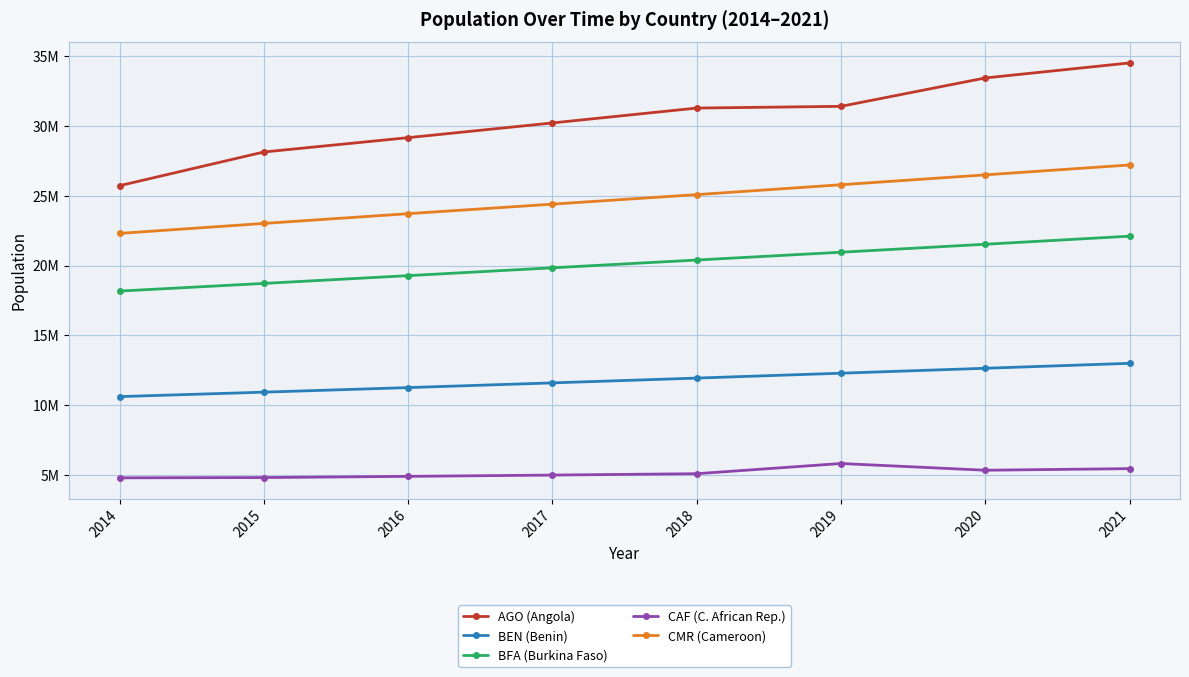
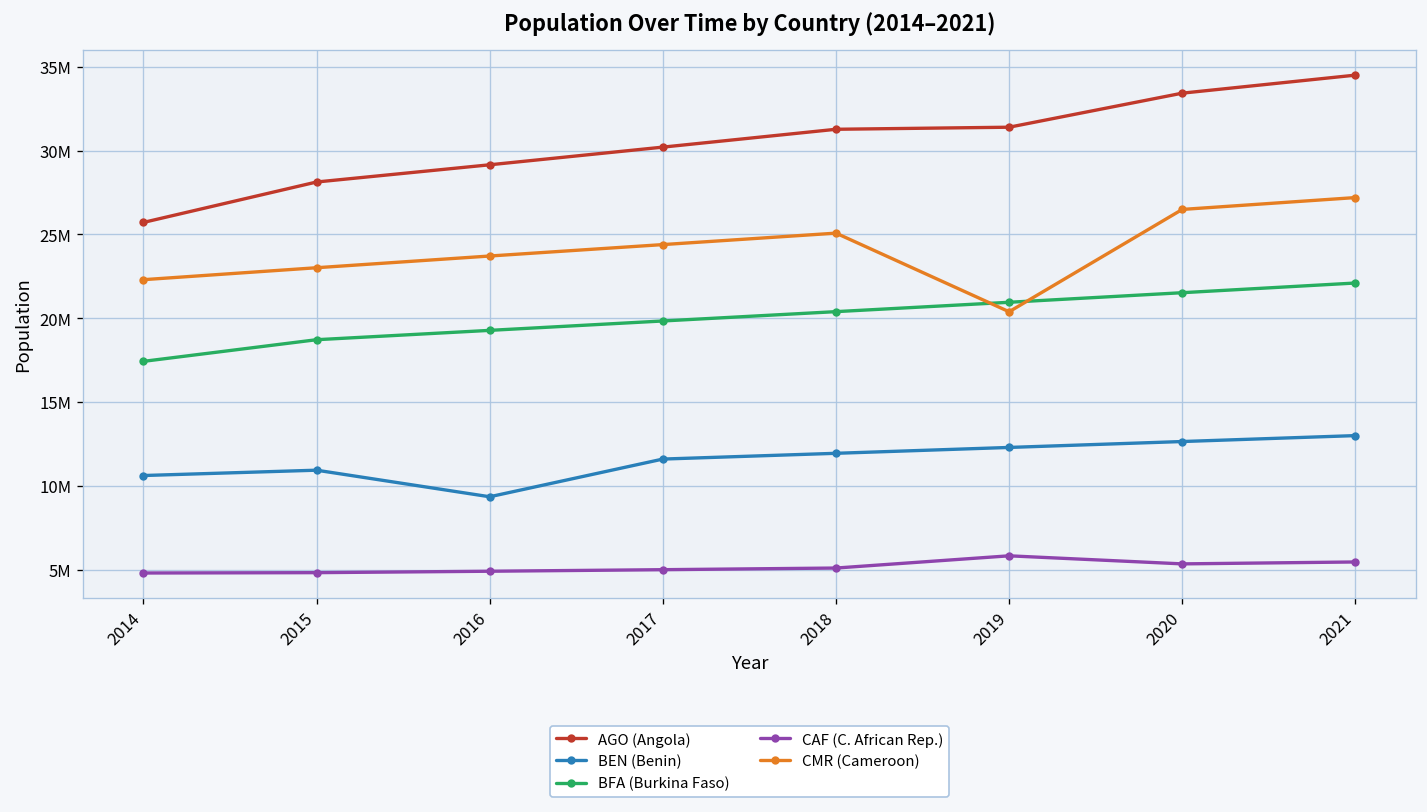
  {
    "AGO (Angola)": {
      "2014": 25700000,
      "2015": 28100000,
      "2016": 29200000,
      "2017": 30200000,
      "2018": 31300000,
      "2019": 31400000,
      "2020": 33400000,
      "2021": 34500000
    },
    "BEN (Benin)": {
      "2014": 10600000,
      "2015": 10900000,
-     "2016": 11300000,
+     "2016": 9300000,
      "2017": 11600000,
      "2018": 11900000,
      "2019": 12300000,
      "2020": 12600000,
      "2021": 13000000
    },
    "BFA (Burkina Faso)": {
-     "2014": 18200000,
+     "2014": 17400000,
      "2015": 18700000,
      "2016": 19300000,
      "2017": 19800000,
      "2018": 20400000,
      "2019": 21000000,
      "2020": 21500000,
      "2021": 22100000
    },
    "CAF (C. African Rep.)": {
      "2014": 4800000,
      "2015": 4800000,
      "2016": 4900000,
      "2017": 5000000,
      "2018": 5100000,
      "2019": 5800000,
      "2020": 5300000,
      "2021": 5500000
    },
    "CMR (Cameroon)": {
      "2014": 22300000,
      "2015": 23000000,
      "2016": 23700000,
      "2017": 24400000,
      "2018": 25100000,
-     "2019": 25800000,
+     "2019": 20400000,
      "2020": 26500000,
      "2021": 27200000
    }
  }
